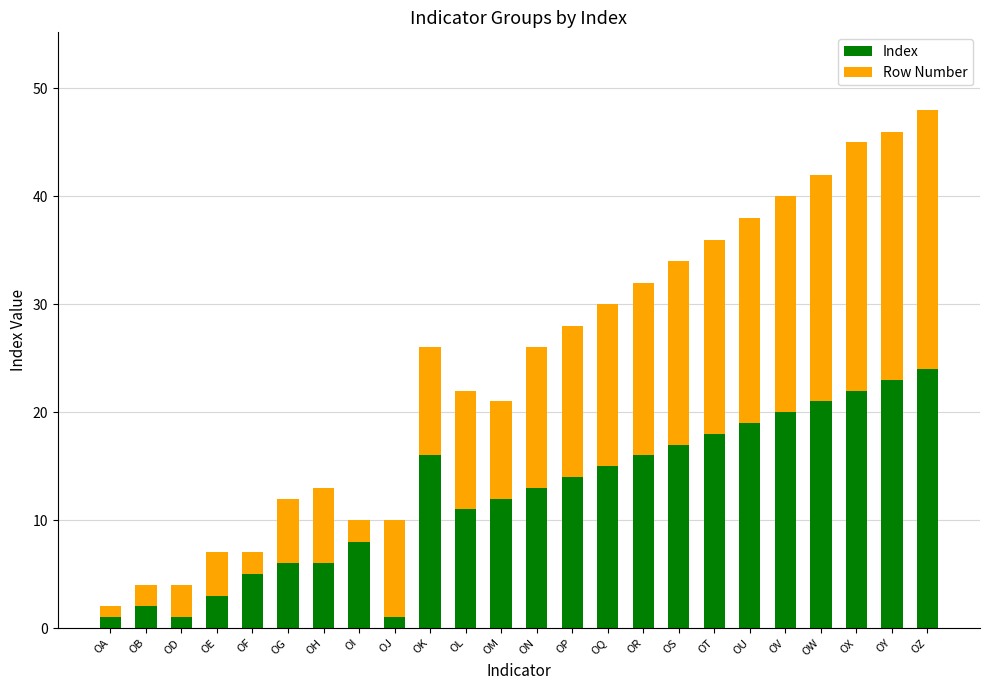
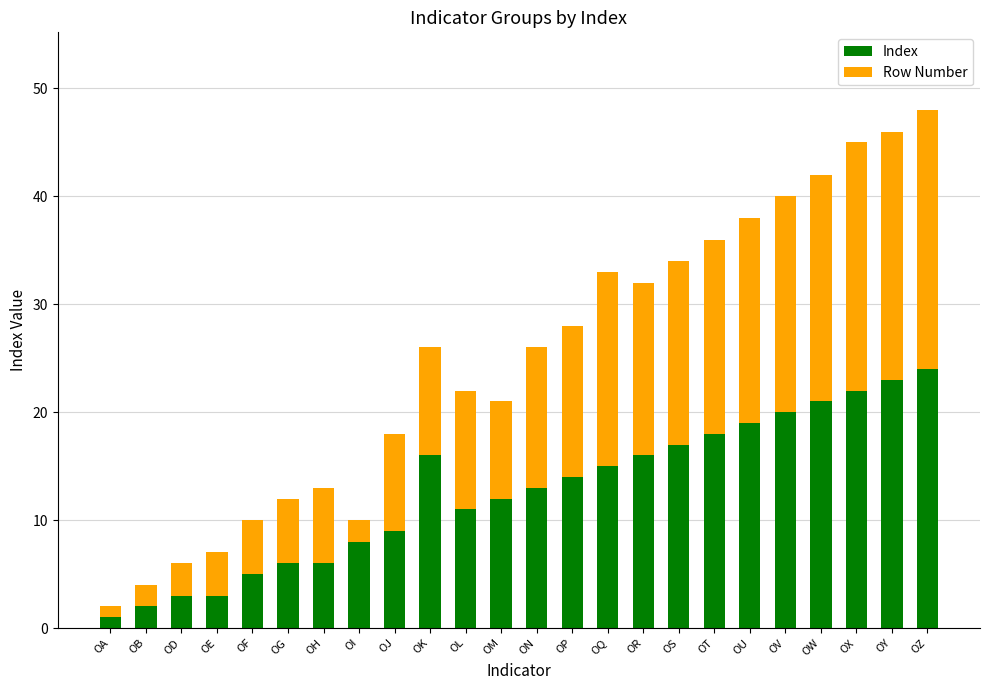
  {
    "Index": {
      "OA": 1,
      "OB": 2,
-     "OD": 1,
+     "OD": 3,
      "OE": 3,
      "OF": 5,
      "OG": 6,
      "OH": 6,
      "OI": 8,
-     "OJ": 1,
+     "OJ": 9,
      "OK": 16,
      "OL": 11,
      "OM": 12,
      "ON": 13,
      "OP": 14,
      "OQ": 15,
      "OR": 16,
      "OS": 17,
      "OT": 18,
      "OU": 19,
      "OV": 20,
      "OW": 21,
      "OX": 22,
      "OY": 23,
      "OZ": 24
    },
    "Row Number": {
      "OA": 1,
      "OB": 2,
      "OD": 3,
      "OE": 4,
-     "OF": 2,
+     "OF": 5,
      "OG": 6,
      "OH": 7,
      "OI": 2,
      "OJ": 9,
      "OK": 10,
      "OL": 11,
      "OM": 9,
      "ON": 13,
      "OP": 14,
-     "OQ": 15,
+     "OQ": 18,
      "OR": 16,
      "OS": 17,
      "OT": 18,
      "OU": 19,
      "OV": 20,
      "OW": 21,
      "OX": 23,
      "OY": 23,
      "OZ": 24
    }
  }
